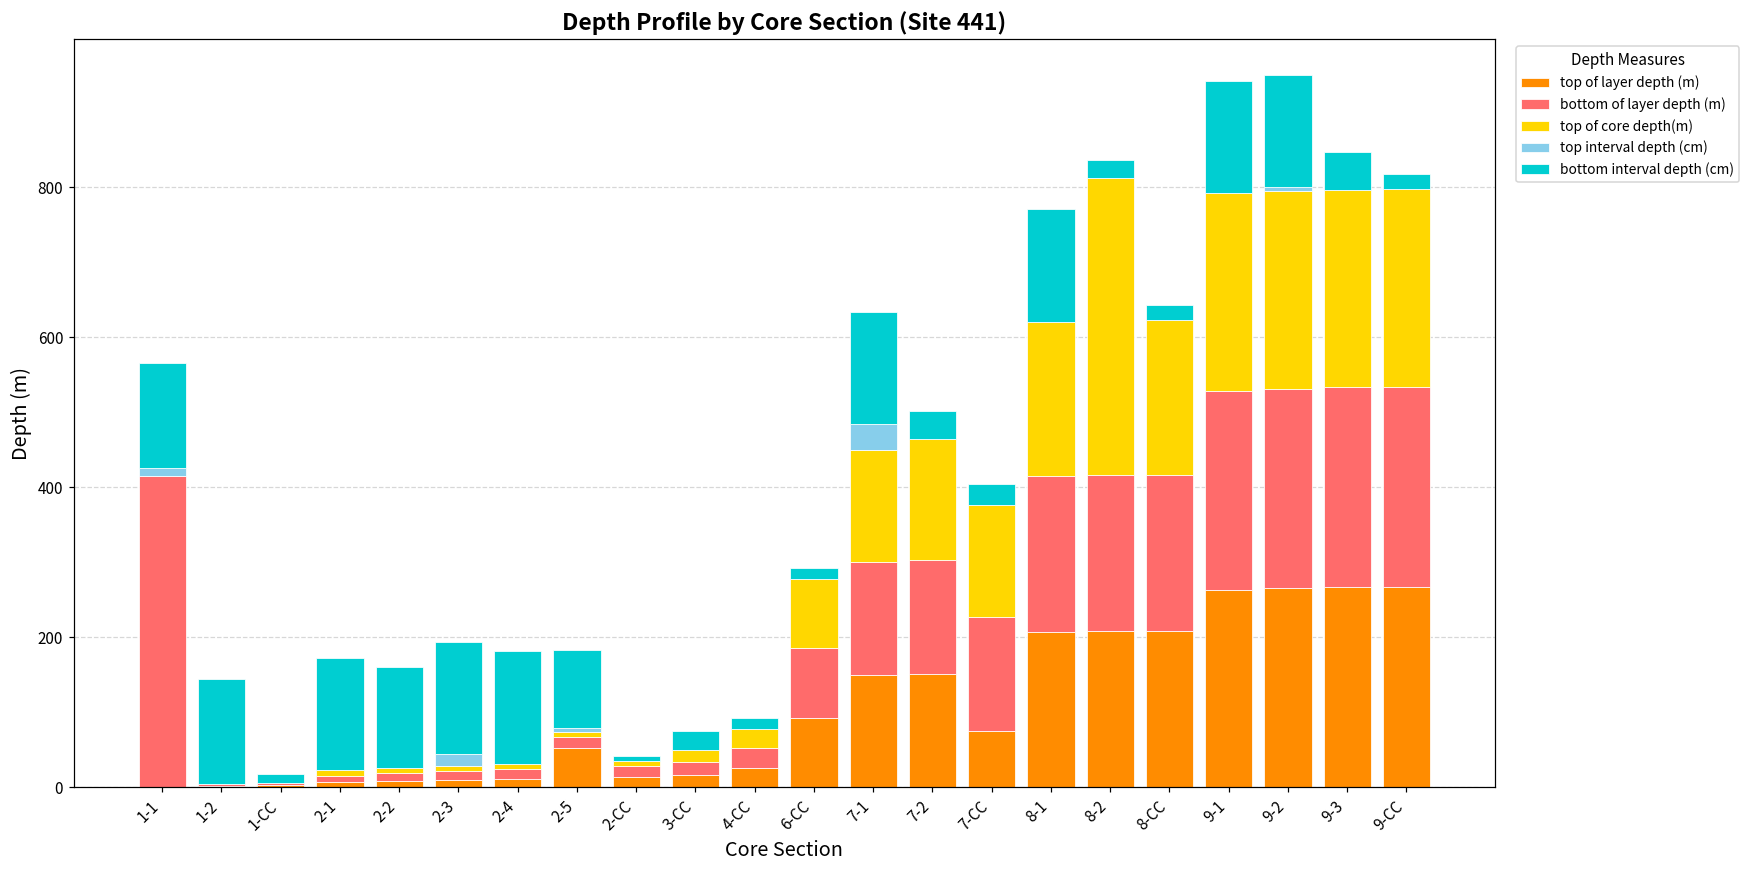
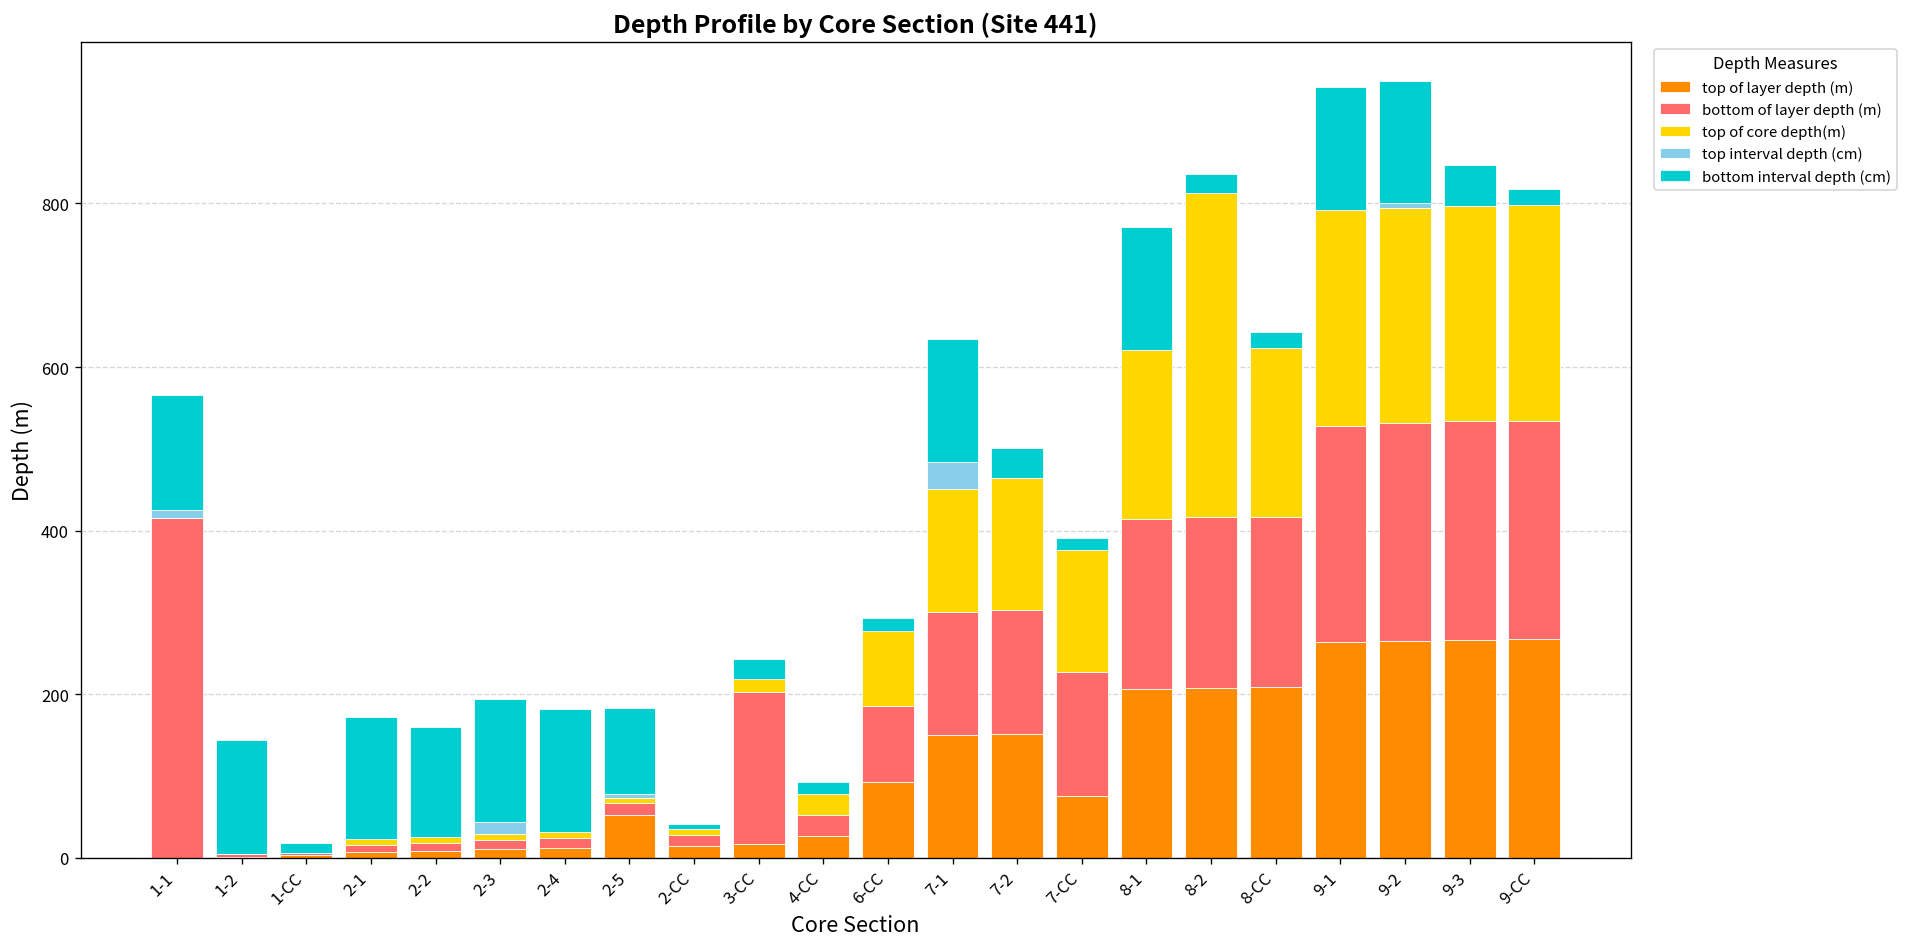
  {
    "top of layer depth (m)": {
      "2-1": 10,
      "2-2": 10,
      "2-3": 10,
      "2-4": 10,
      "2-5": 50,
      "2-CC": 10,
      "3-CC": 20,
      "4-CC": 30,
      "6-CC": 90,
      "7-1": 150,
      "7-2": 150,
      "7-CC": 80,
      "8-1": 210,
      "8-2": 210,
      "8-CC": 210,
      "9-1": 260,
      "9-2": 270,
      "9-3": 270,
      "9-CC": 270
    },
    "bottom of layer depth (m)": {
      "1-1": 420,
      "2-1": 10,
      "2-2": 10,
      "2-3": 10,
      "2-4": 10,
      "2-5": 10,
      "2-CC": 10,
-     "3-CC": 20,
+     "3-CC": 190,
      "4-CC": 30,
      "6-CC": 90,
      "7-1": 150,
      "7-2": 150,
      "7-CC": 150,
      "8-1": 210,
      "8-2": 210,
      "8-CC": 210,
      "9-1": 270,
      "9-2": 270,
      "9-3": 270,
      "9-CC": 270
    },
    "top of core depth(m)": {
      "1-1": 0,
      "1-2": 0,
      "1-CC": 0,
      "2-1": 10,
      "2-2": 10,
      "2-3": 10,
      "2-4": 10,
      "2-5": 10,
      "2-CC": 10,
      "3-CC": 20,
      "4-CC": 30,
      "6-CC": 90,
      "7-1": 150,
      "7-2": 160,
      "7-CC": 150,
      "8-1": 210,
      "8-2": 400,
      "8-CC": 210,
      "9-1": 260,
      "9-2": 260,
      "9-3": 260,
      "9-CC": 260
    },
    "top interval depth (cm)": {
      "1-1": 10,
      "1-2": 0,
      "1-CC": 0,
      "2-1": 0,
      "2-2": 0,
      "2-3": 20,
      "2-4": 0,
      "2-5": 10,
      "2-CC": 0,
      "3-CC": 0,
      "4-CC": 0,
      "6-CC": 0,
      "7-1": 30,
      "7-2": 0,
      "7-CC": 0,
      "8-1": 0,
      "8-2": 0,
      "8-CC": 0,
      "9-1": 0,
      "9-2": 10,
      "9-3": 0,
      "9-CC": 0
    },
    "bottom interval depth (cm)": {
      "1-1": 140,
      "1-2": 140,
      "1-CC": 10,
      "2-1": 150,
      "2-2": 130,
      "2-3": 150,
      "2-4": 150,
      "2-5": 100,
      "2-CC": 10,
      "3-CC": 30,
      "4-CC": 10,
      "6-CC": 20,
      "7-1": 150,
      "7-2": 40,
-     "7-CC": 30,
+     "7-CC": 10,
      "8-1": 150,
      "8-2": 20,
      "8-CC": 20,
      "9-1": 150,
      "9-2": 150,
      "9-3": 50,
      "9-CC": 20
    }
  }
